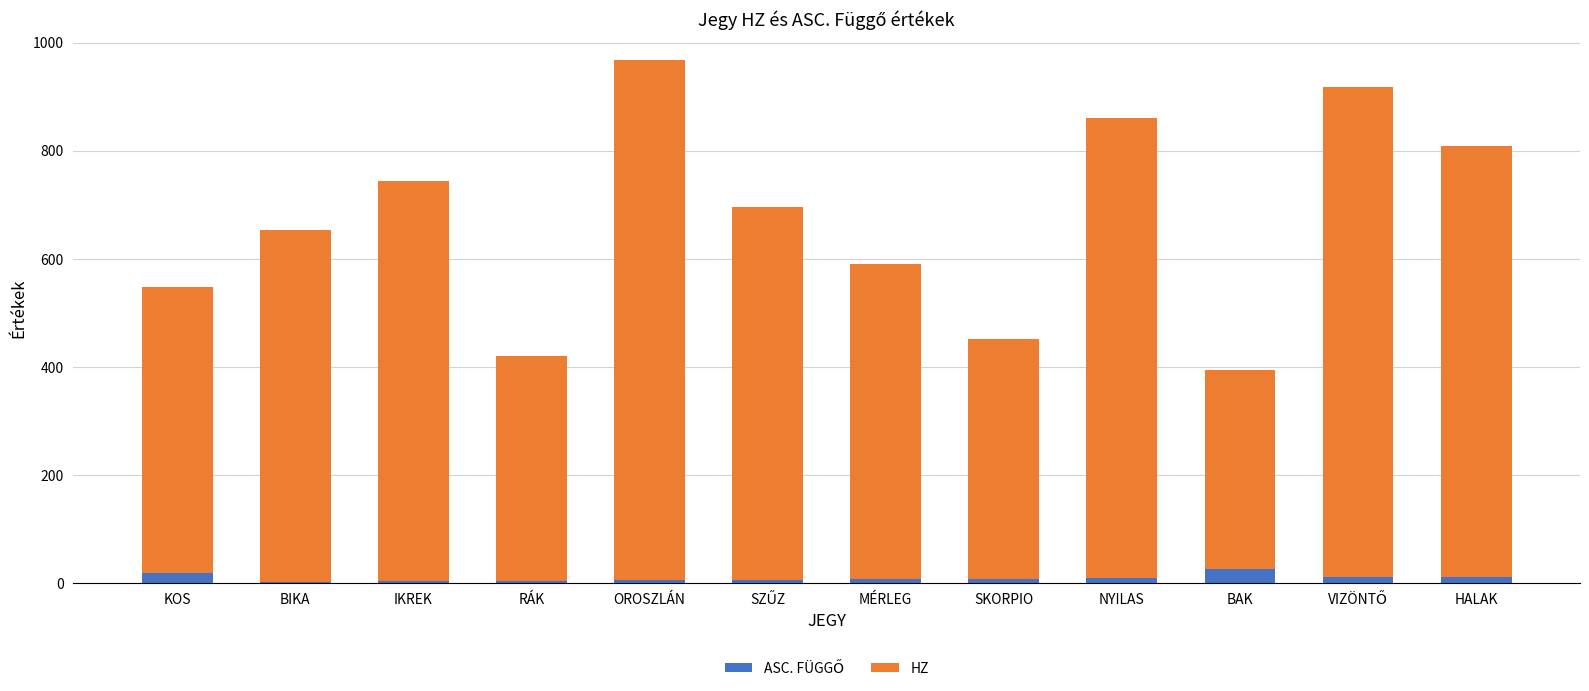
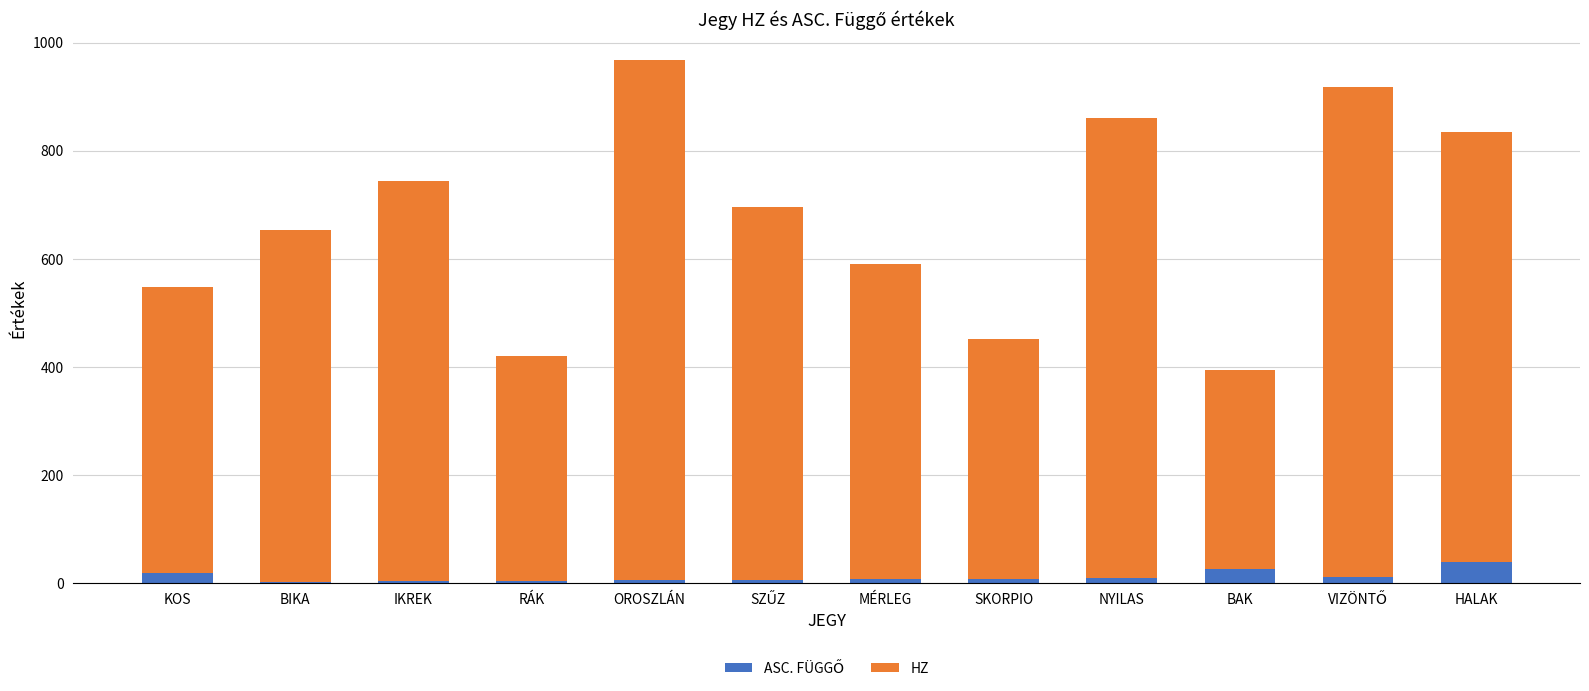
  {
    "ASC. FÜGGŐ": {
      "KOS": 20,
      "OROSZLÁN": 10,
      "SZŰZ": 10,
      "MÉRLEG": 10,
      "SKORPIO": 10,
      "NYILAS": 10,
      "BAK": 30,
      "VIZÖNTŐ": 10,
-     "HALAK": 10
+     "HALAK": 40
    },
    "HZ": {
      "KOS": 530,
      "BIKA": 650,
      "IKREK": 740,
      "RÁK": 420,
      "OROSZLÁN": 960,
      "SZŰZ": 690,
      "MÉRLEG": 580,
      "SKORPIO": 440,
      "NYILAS": 850,
      "BAK": 370,
      "VIZÖNTŐ": 910,
      "HALAK": 800
    }
  }
